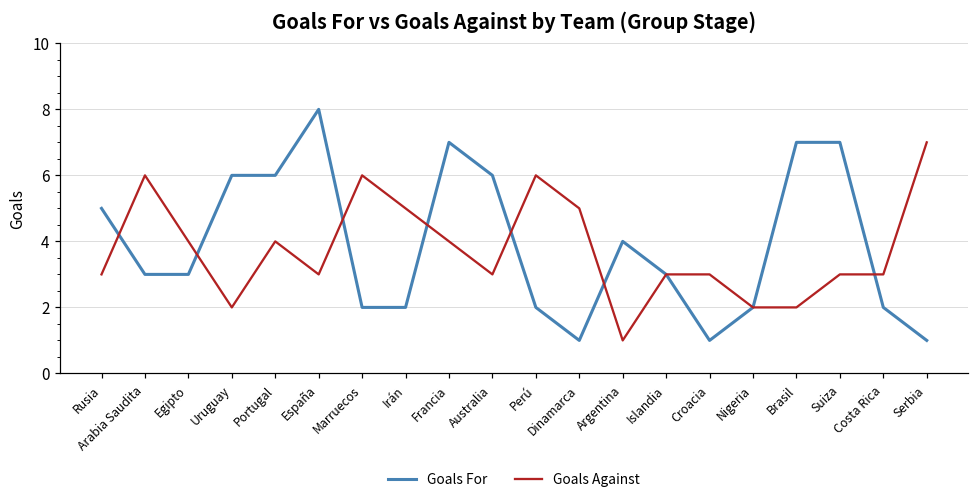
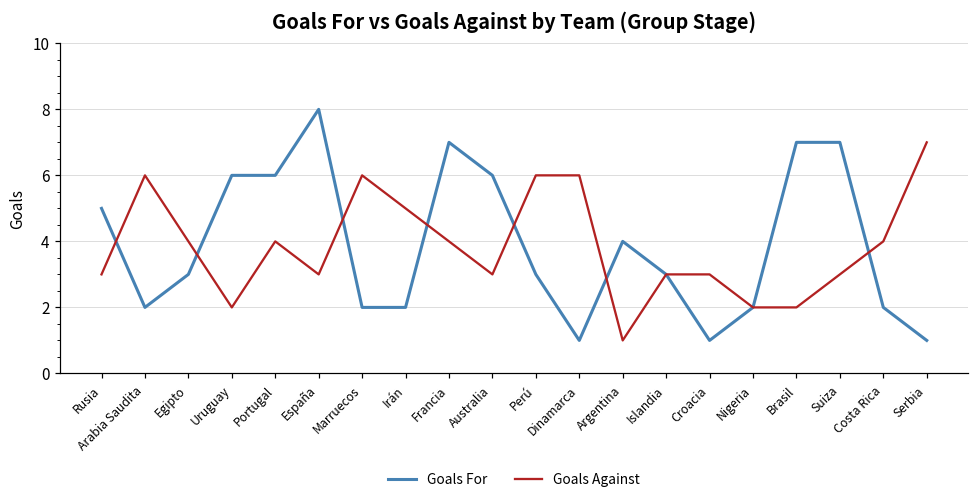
  {
    "Goals For": {
      "Rusia": 5,
-     "Arabia Saudita": 3,
+     "Arabia Saudita": 2,
      "Egipto": 3,
      "Uruguay": 6,
      "Portugal": 6,
      "España": 8,
      "Marruecos": 2,
      "Irán": 2,
      "Francia": 7,
      "Australia": 6,
-     "Perú": 2,
+     "Perú": 3,
      "Dinamarca": 1,
      "Argentina": 4,
      "Croacia": 1,
      "Brasil": 7,
      "Suiza": 7,
      "Costa Rica": 2,
      "Serbia": 1
    },
    "Goals Against": {
      "Rusia": 3,
      "Arabia Saudita": 6,
      "Egipto": 4,
      "Uruguay": 2,
      "Portugal": 4,
      "España": 3,
      "Marruecos": 6,
      "Irán": 5,
      "Francia": 4,
      "Australia": 3,
      "Perú": 6,
-     "Dinamarca": 5,
+     "Dinamarca": 6,
      "Argentina": 1,
      "Croacia": 3,
      "Brasil": 2,
      "Suiza": 3,
-     "Costa Rica": 3,
+     "Costa Rica": 4,
      "Serbia": 7
    }
  }
